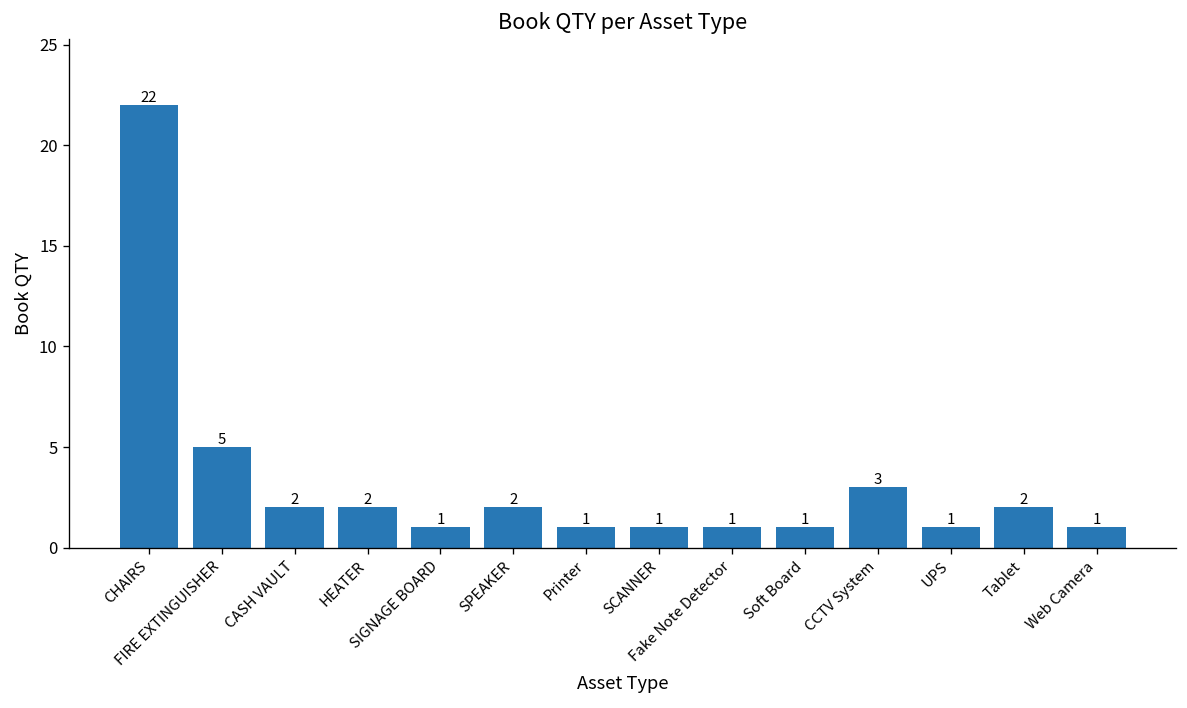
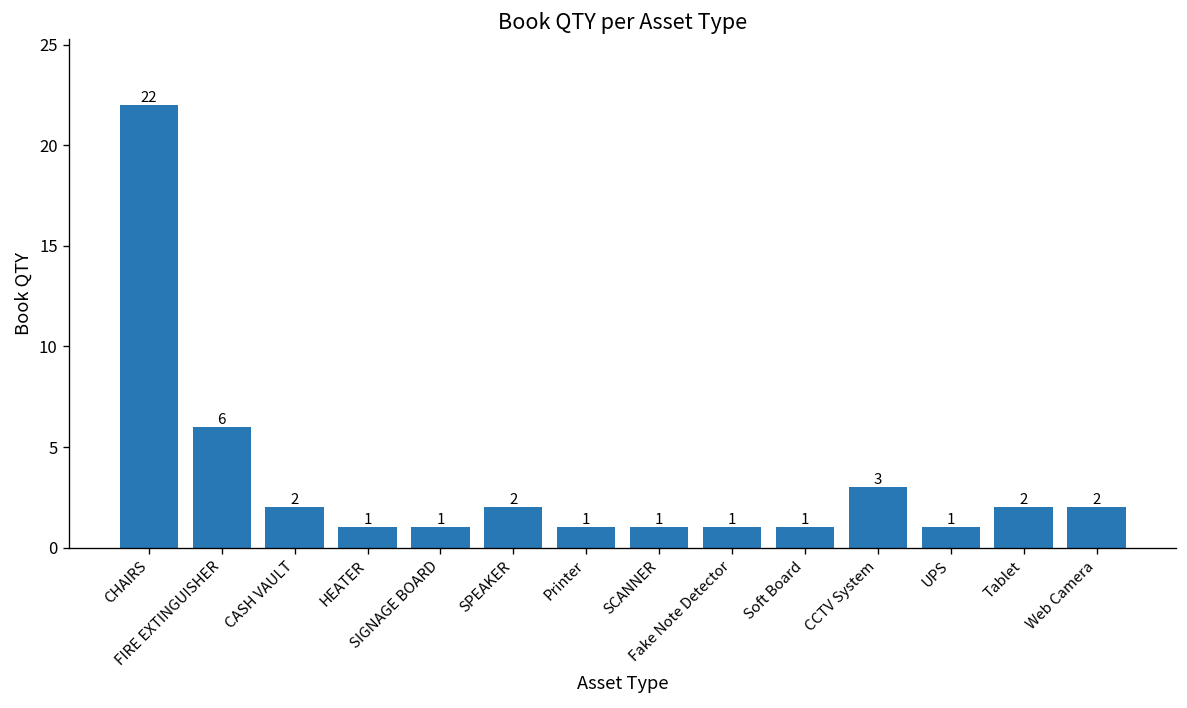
  {
    "CHAIRS": 22,
-   "FIRE EXTINGUISHER": 5,
+   "FIRE EXTINGUISHER": 6,
    "CASH VAULT": 2,
-   "HEATER": 2,
+   "HEATER": 1,
    "SIGNAGE BOARD": 1,
    "SPEAKER": 2,
    "Printer": 1,
    "SCANNER": 1,
    "Fake Note Detector": 1,
    "Soft Board": 1,
    "CCTV System": 3,
    "UPS": 1,
    "Tablet": 2,
-   "Web Camera": 1
+   "Web Camera": 2
  }
